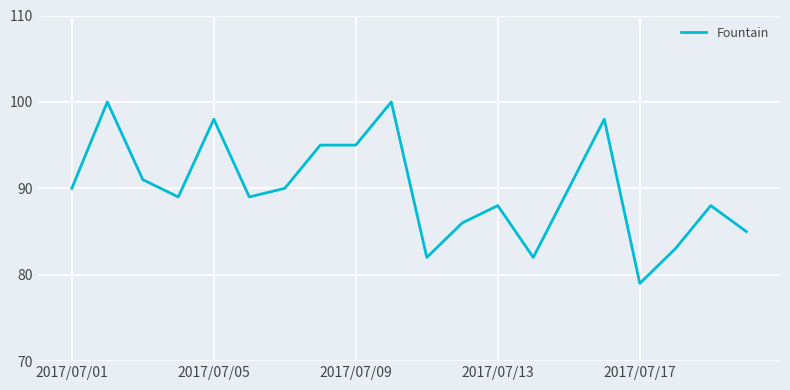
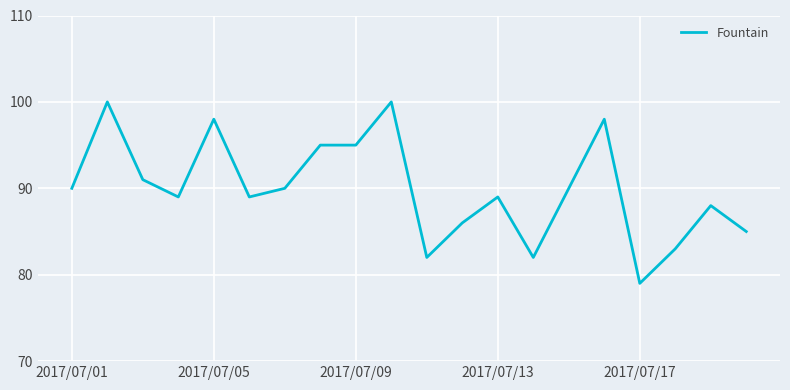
  {
    "2017/07/01": 90,
    "2017/07/05": 98,
    "2017/07/09": 95,
-   "2017/07/13": 88,
+   "2017/07/13": 89,
    "2017/07/17": 79
  }
